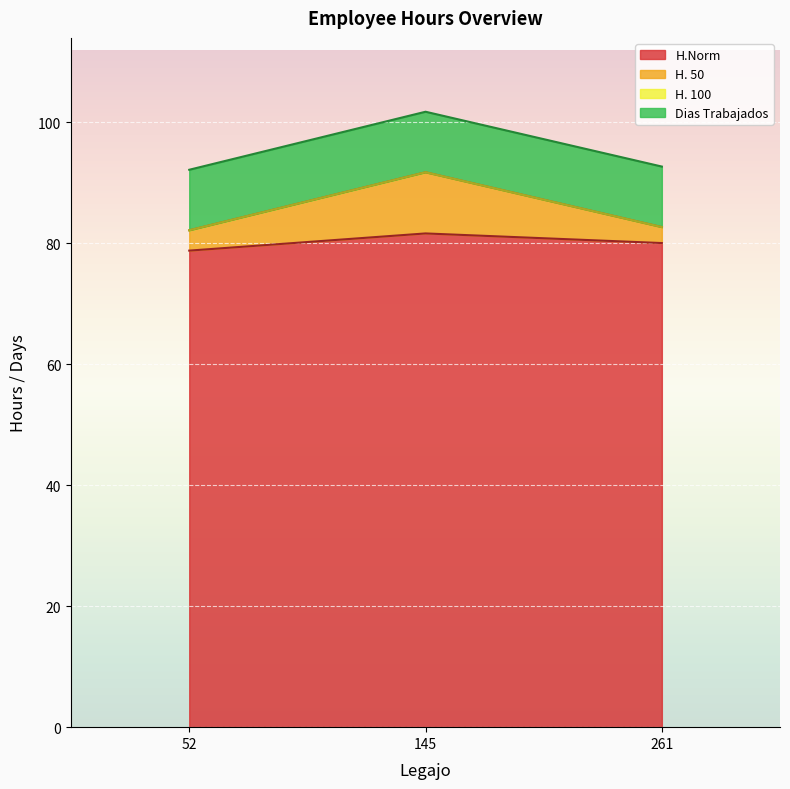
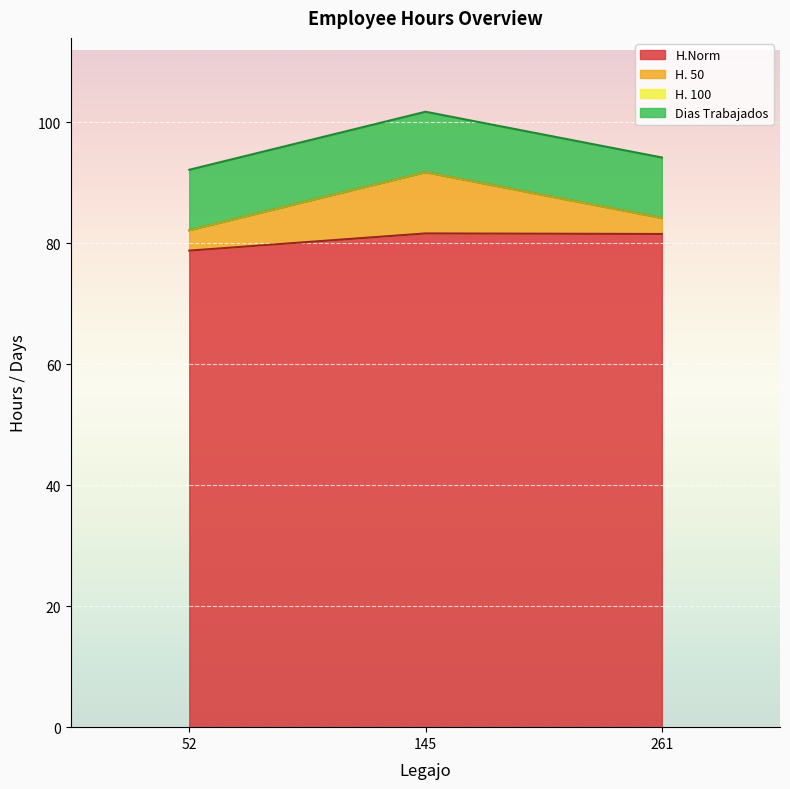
  {
    "H.Norm": {
      "52": 79,
      "145": 82,
-     "261": 80
+     "261": 82
    },
    "Dias Trabajados": {
      "52": 10,
      "145": 10,
      "261": 10
    }
  }
